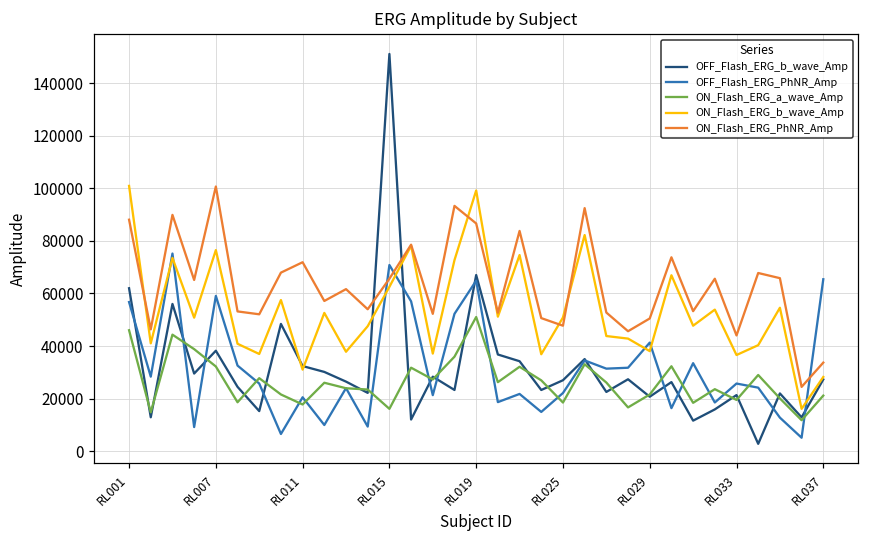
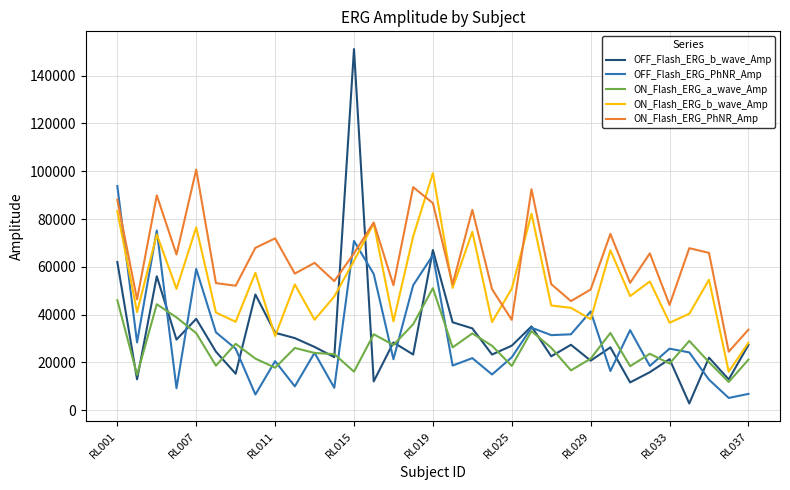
  {
    "OFF_Flash_ERG_b_wave_Amp": {
      "RL001": 62000,
      "RL007": 38000,
      "RL011": 32000,
      "RL015": 151000,
      "RL019": 67000,
      "RL025": 27000,
      "RL033": 21000
    },
    "OFF_Flash_ERG_PhNR_Amp": {
-     "RL001": 57000,
+     "RL001": 94000,
      "RL007": 59000,
      "RL011": 21000,
      "RL015": 71000,
      "RL019": 65000,
      "RL025": 22000,
      "RL029": 41000,
      "RL033": 26000,
-     "RL037": 65000
+     "RL037": 7000
    },
    "ON_Flash_ERG_a_wave_Amp": {
      "RL001": 46000,
      "RL007": 32000,
      "RL011": 18000,
      "RL015": 16000,
      "RL019": 51000,
      "RL025": 18000,
      "RL033": 19000,
      "RL037": 21000
    },
    "ON_Flash_ERG_b_wave_Amp": {
-     "RL001": 101000,
+     "RL001": 83000,
      "RL007": 77000,
      "RL011": 31000,
      "RL015": 63000,
      "RL019": 99000,
      "RL025": 51000,
      "RL029": 38000,
      "RL033": 37000
    },
    "ON_Flash_ERG_PhNR_Amp": {
      "RL001": 88000,
      "RL007": 101000,
      "RL011": 72000,
      "RL015": 66000,
      "RL019": 87000,
-     "RL025": 48000,
+     "RL025": 38000,
      "RL029": 50000,
      "RL033": 44000,
      "RL037": 34000
    }
  }
